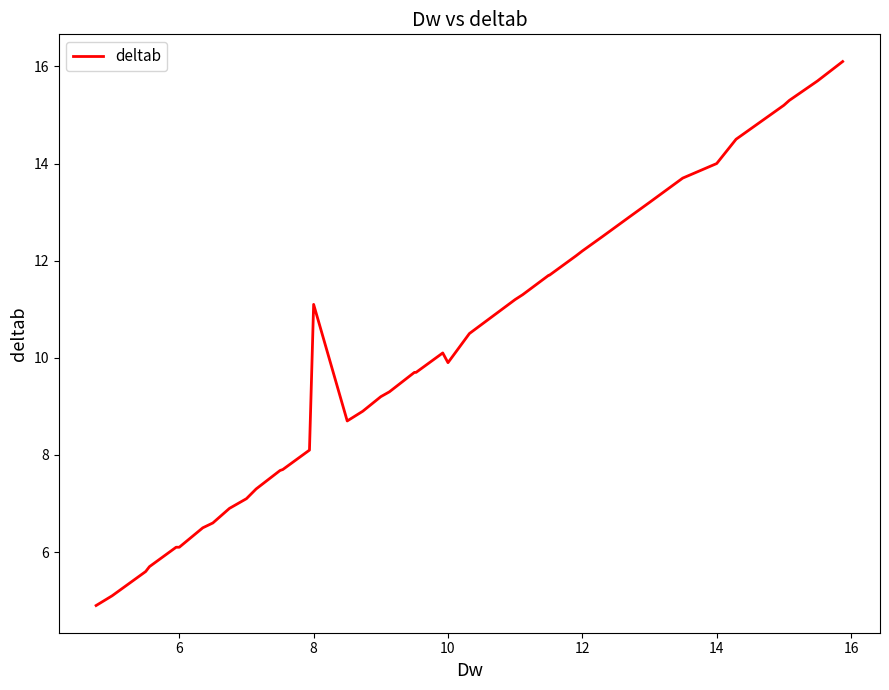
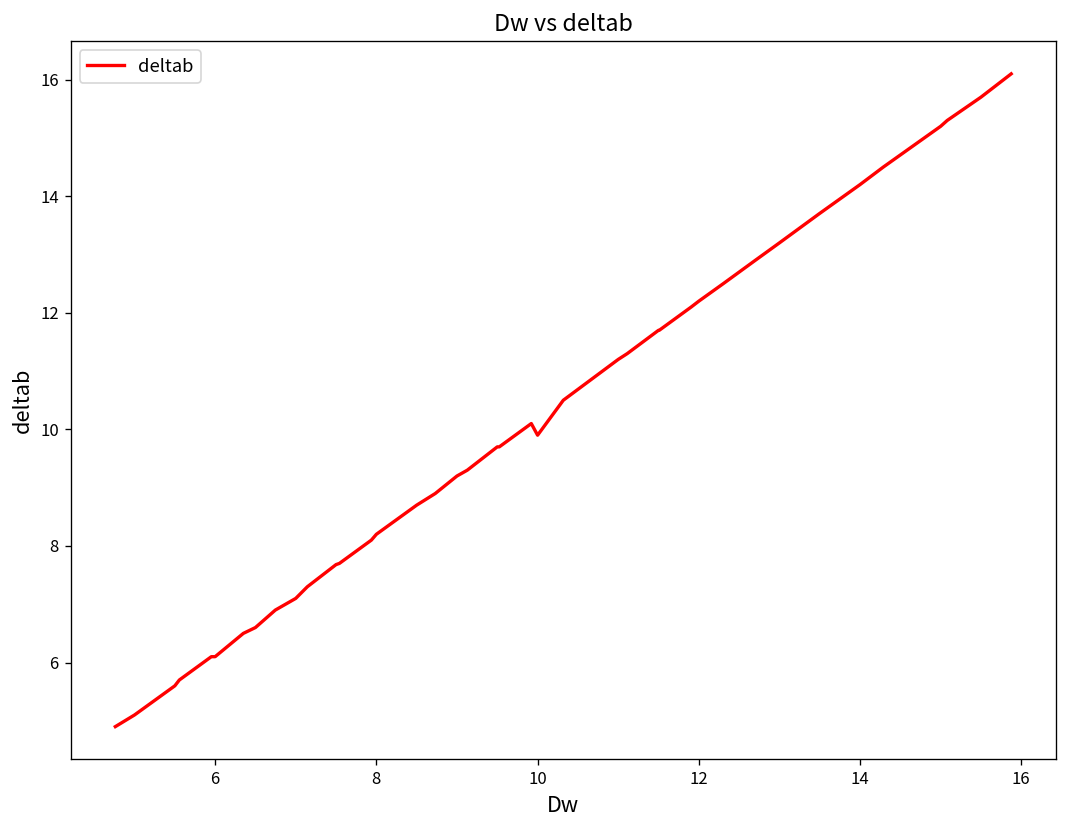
  {
    "6": 6.1,
-   "8": 11.1,
+   "8": 8.2,
    "10": 9.9,
    "12": 12.2,
-   "14": 14.0
+   "14": 14.2
  }
